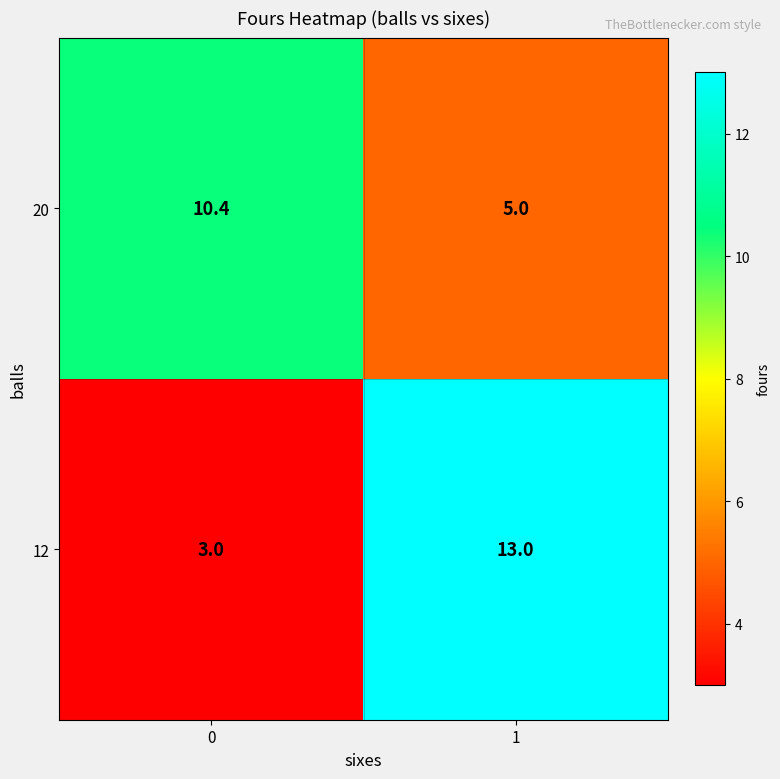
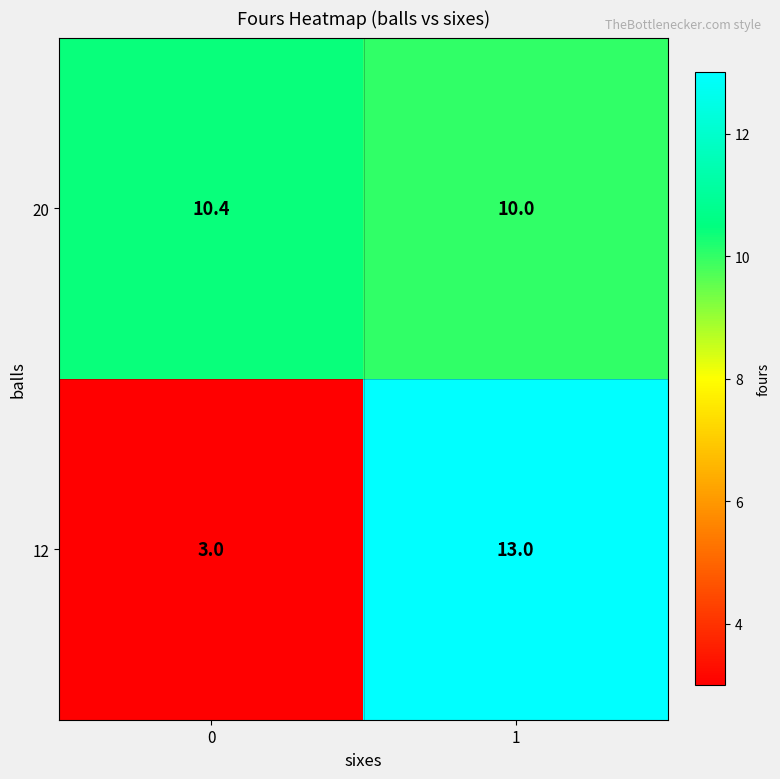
  {
    "20": {
      "0": 10.4,
-     "1": 5.0
+     "1": 10.0
    },
    "12": {
      "0": 3.0,
      "1": 13.0
    }
  }
